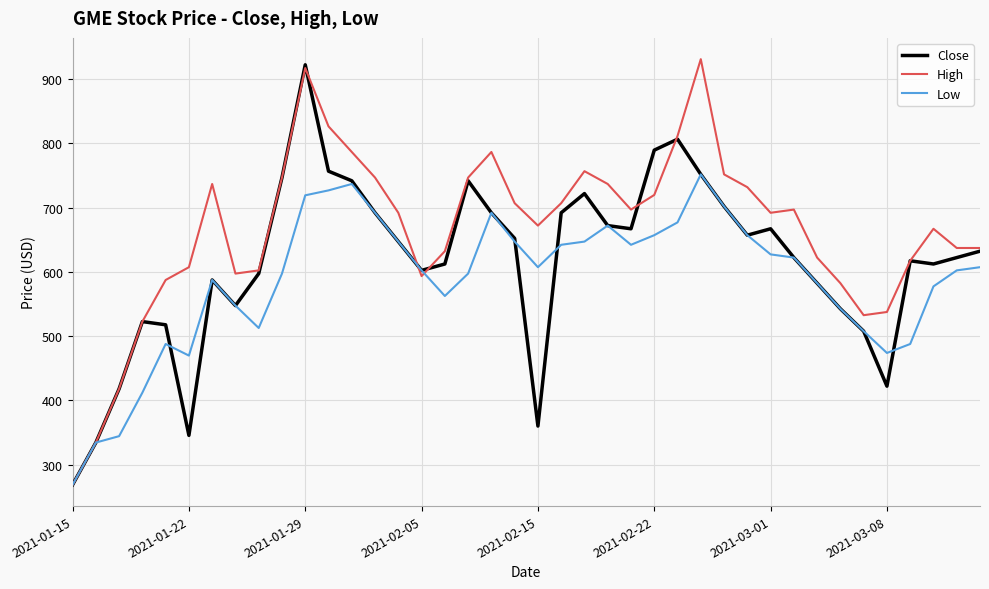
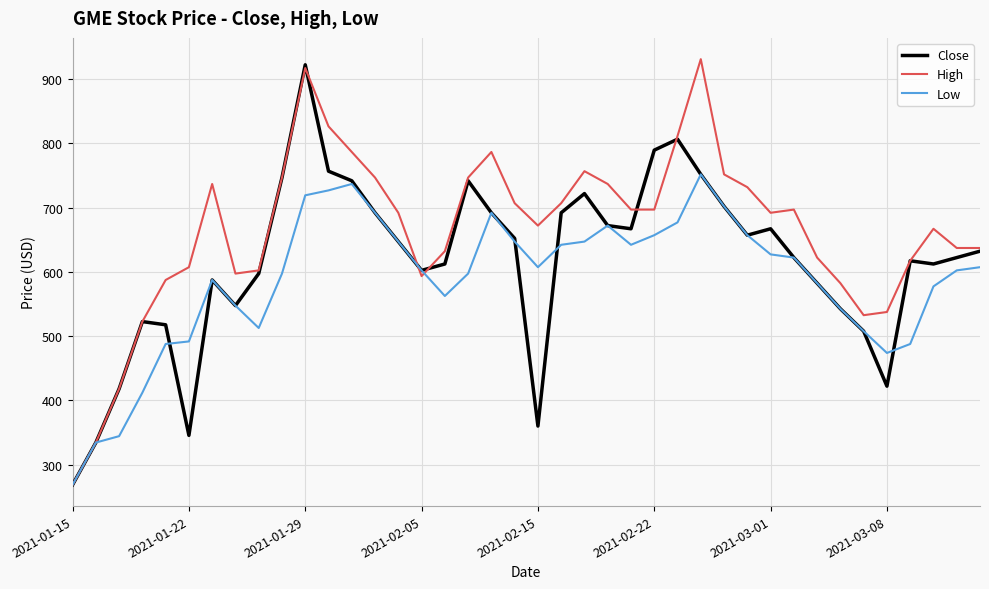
  {
    "Close": {
      "2021-01-22": 350,
      "2021-01-29": 920,
      "2021-02-15": 360,
      "2021-02-22": 790,
      "2021-03-01": 670,
      "2021-03-08": 420
    },
    "High": {
      "2021-01-22": 610,
      "2021-01-29": 920,
      "2021-02-05": 590,
      "2021-02-15": 670,
-     "2021-02-22": 720,
+     "2021-02-22": 700,
      "2021-03-01": 690,
      "2021-03-08": 540
    },
    "Low": {
-     "2021-01-22": 470,
+     "2021-01-22": 490,
      "2021-01-29": 720,
      "2021-02-15": 610,
      "2021-02-22": 660,
      "2021-03-01": 630,
      "2021-03-08": 470
    }
  }
